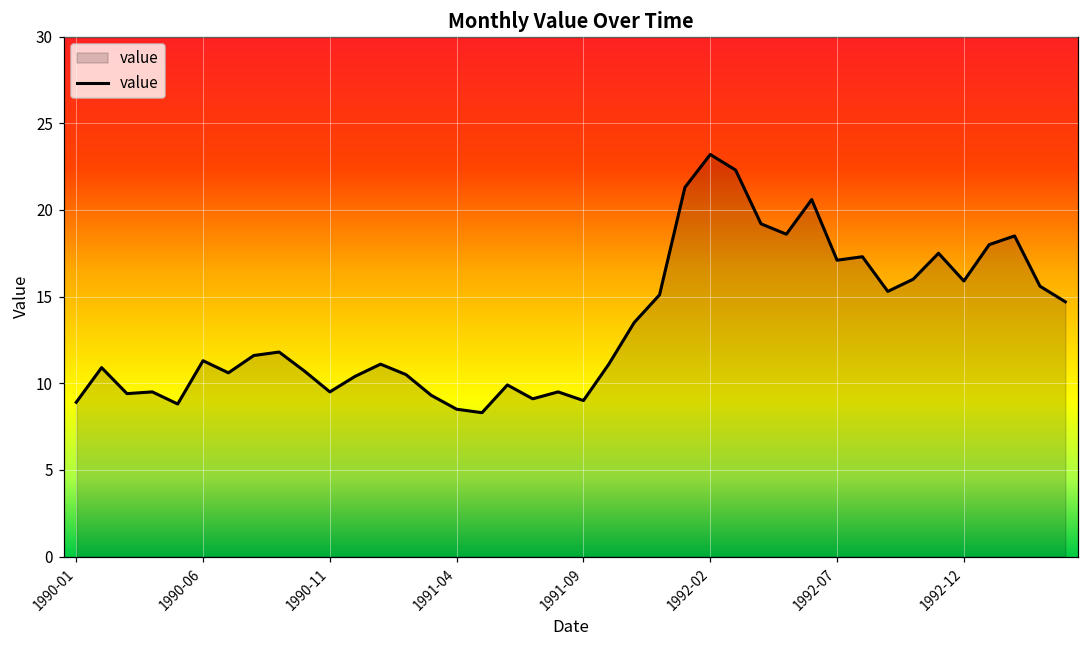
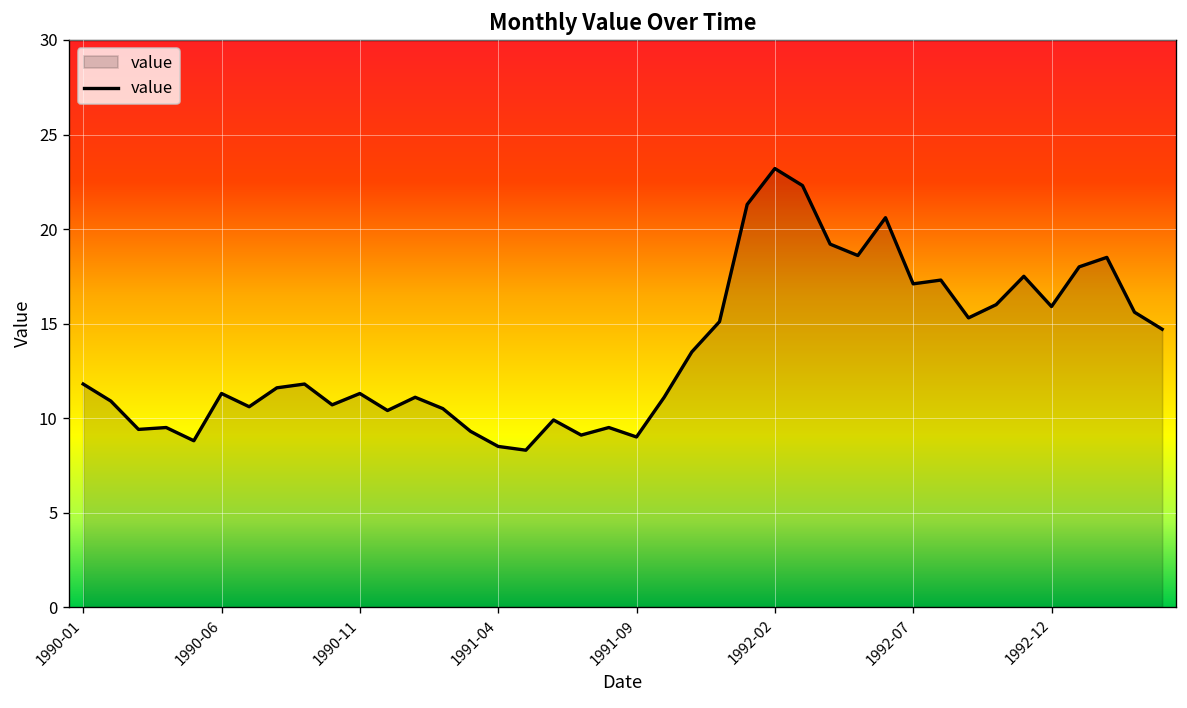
  {
-   "1990-01": 8.9,
+   "1990-01": 11.8,
    "1990-06": 11.3,
-   "1990-11": 9.5,
+   "1990-11": 11.3,
    "1991-04": 8.5,
    "1991-09": 9.0,
    "1992-02": 23.2,
    "1992-07": 17.1,
    "1992-12": 15.9
  }
